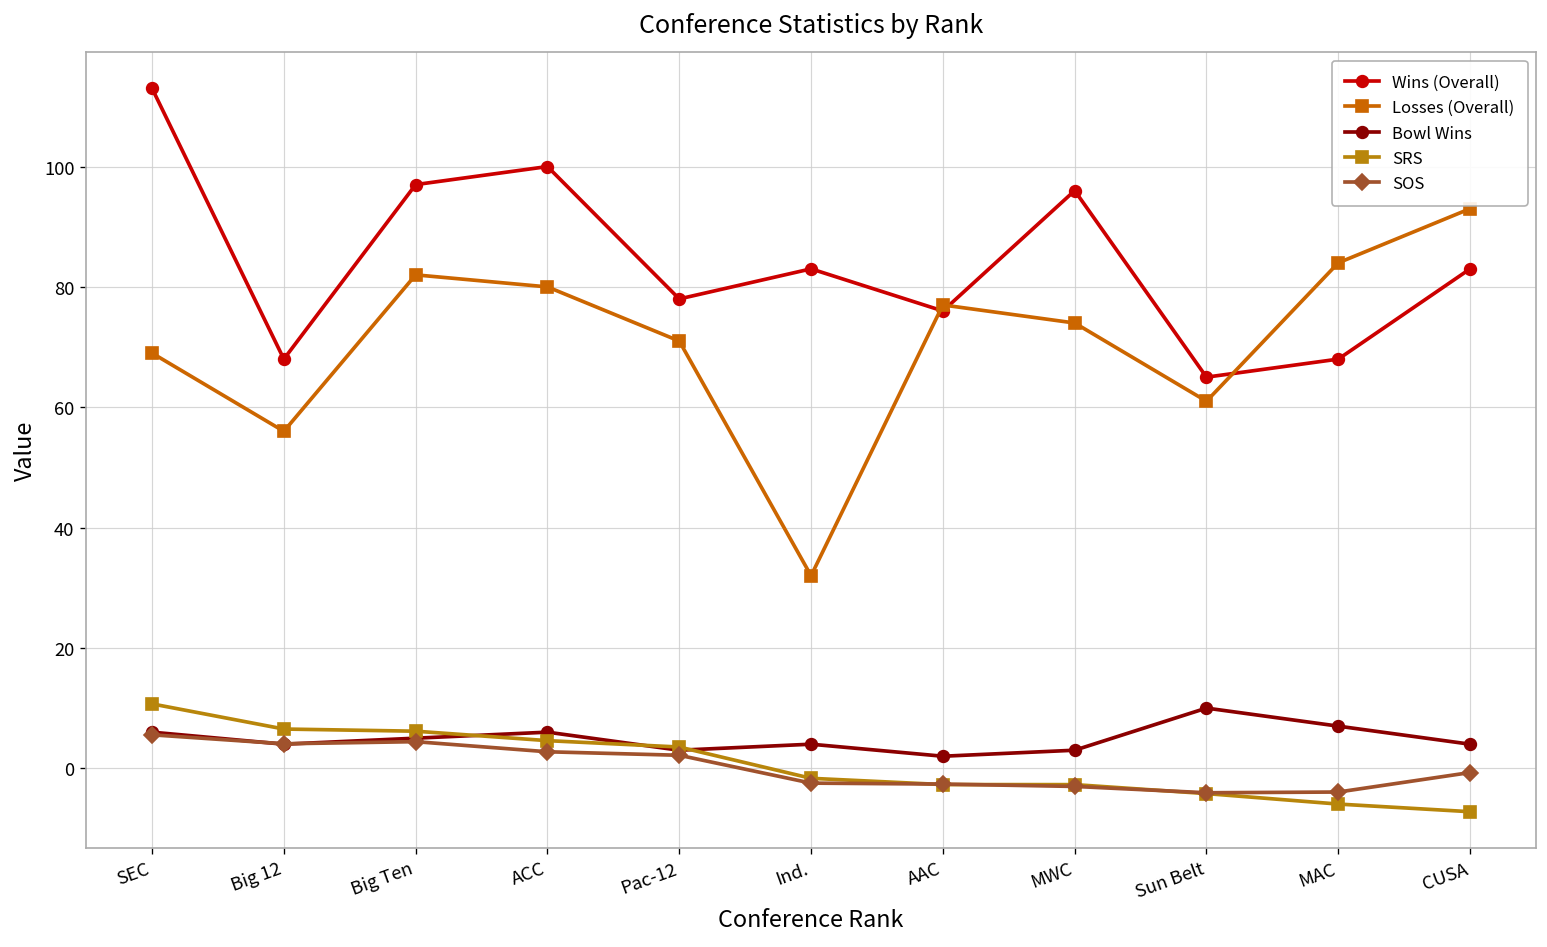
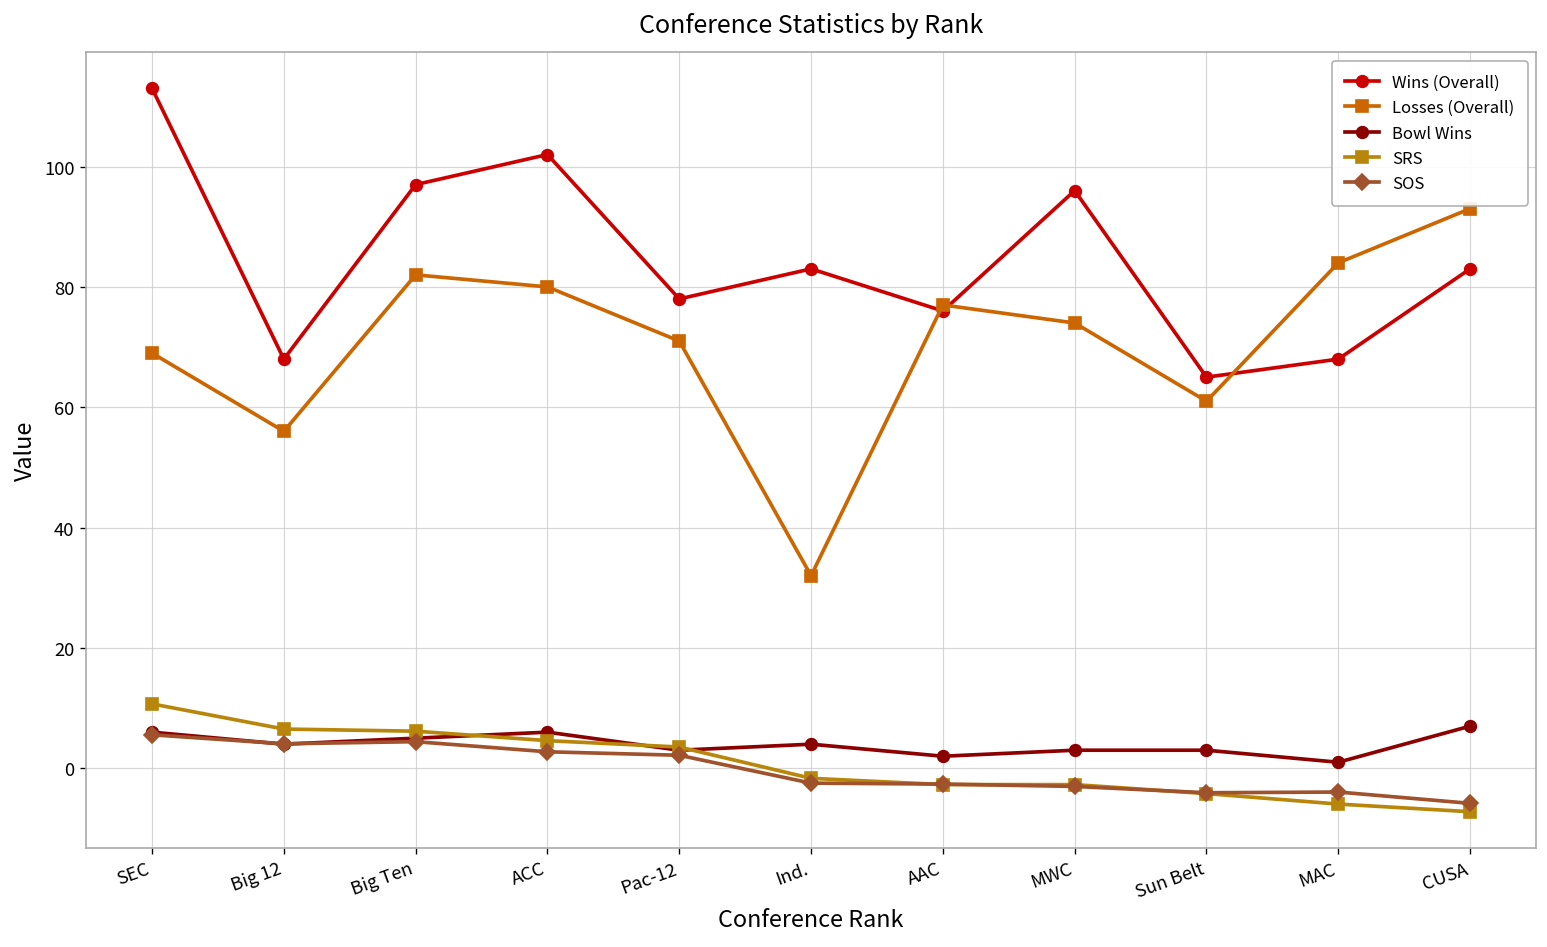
  {
    "Wins (Overall)": {
      "SEC": 113,
      "Big 12": 68,
      "Big Ten": 97,
-     "ACC": 100,
+     "ACC": 102,
      "Pac-12": 78,
      "Ind.": 83,
      "AAC": 76,
      "MWC": 96,
      "Sun Belt": 65,
      "MAC": 68,
      "CUSA": 83
    },
    "Bowl Wins": {
      "Big Ten": 5,
      "ACC": 6,
      "Pac-12": 3,
      "Ind.": 4,
      "AAC": 2,
      "MWC": 3,
-     "Sun Belt": 10,
-     "MAC": 7,
-     "CUSA": 4
+     "Sun Belt": 3,
+     "MAC": 1,
+     "CUSA": 7
    },
    "SOS": {
      "Big Ten": 4,
      "ACC": 3,
      "Pac-12": 2,
      "Ind.": -2,
      "MAC": -4,
-     "CUSA": -1
+     "CUSA": -6
    }
  }
